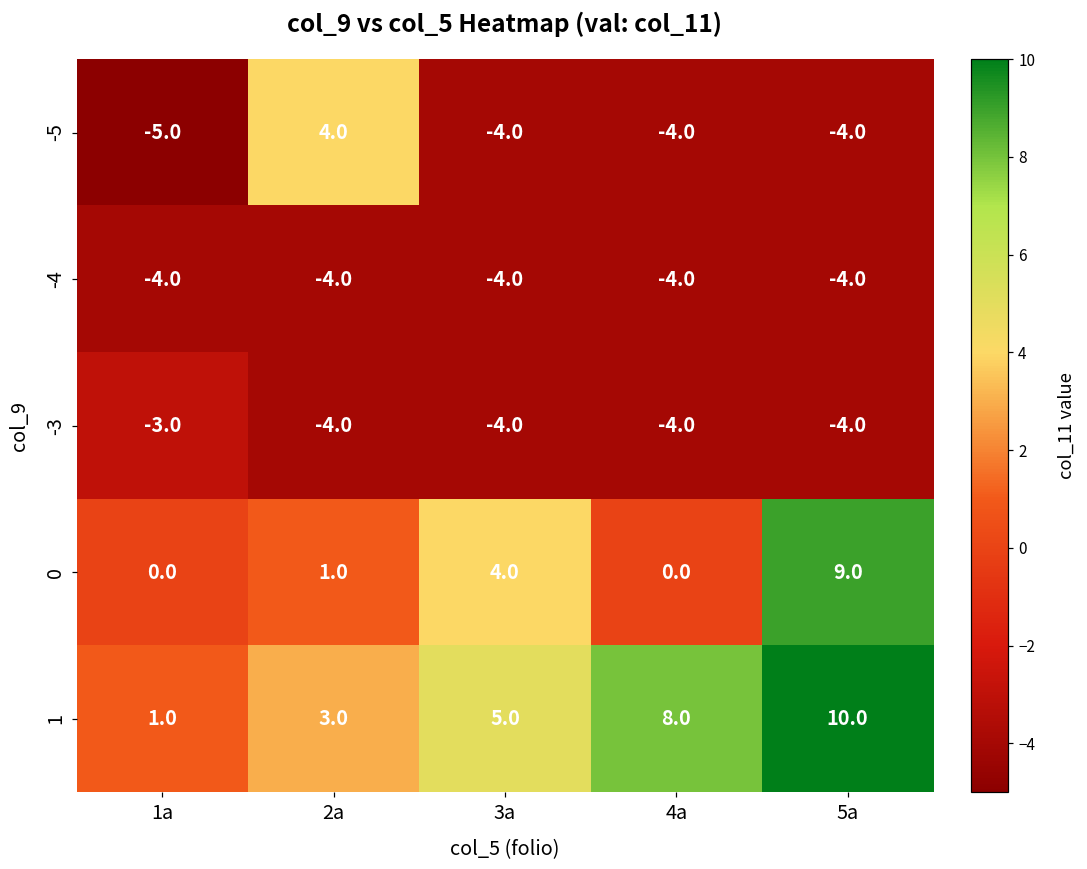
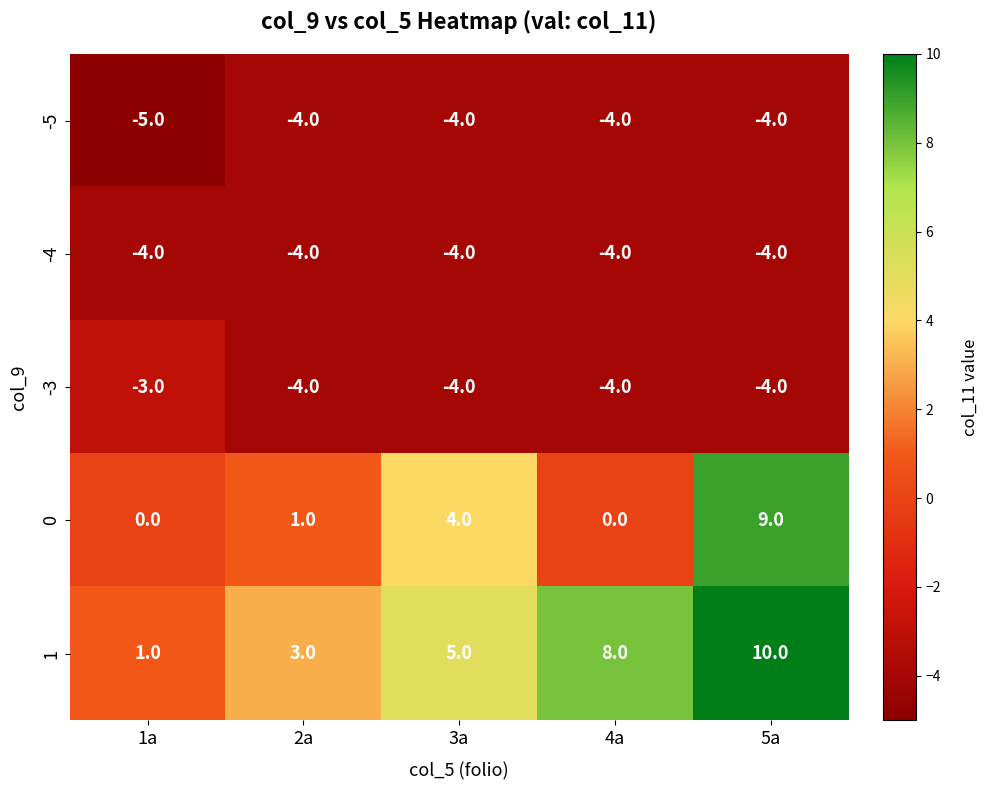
  {
    "-5": {
      "1a": -5.0,
-     "2a": 4.0,
+     "2a": -4.0,
      "3a": -4.0,
      "4a": -4.0,
      "5a": -4.0
    },
    "-4": {
      "1a": -4.0,
      "2a": -4.0,
      "3a": -4.0,
      "4a": -4.0,
      "5a": -4.0
    },
    "-3": {
      "1a": -3.0,
      "2a": -4.0,
      "3a": -4.0,
      "4a": -4.0,
      "5a": -4.0
    },
    "0": {
      "1a": 0.0,
      "2a": 1.0,
      "3a": 4.0,
      "4a": 0.0,
      "5a": 9.0
    },
    "1": {
      "1a": 1.0,
      "2a": 3.0,
      "3a": 5.0,
      "4a": 8.0,
      "5a": 10.0
    }
  }
